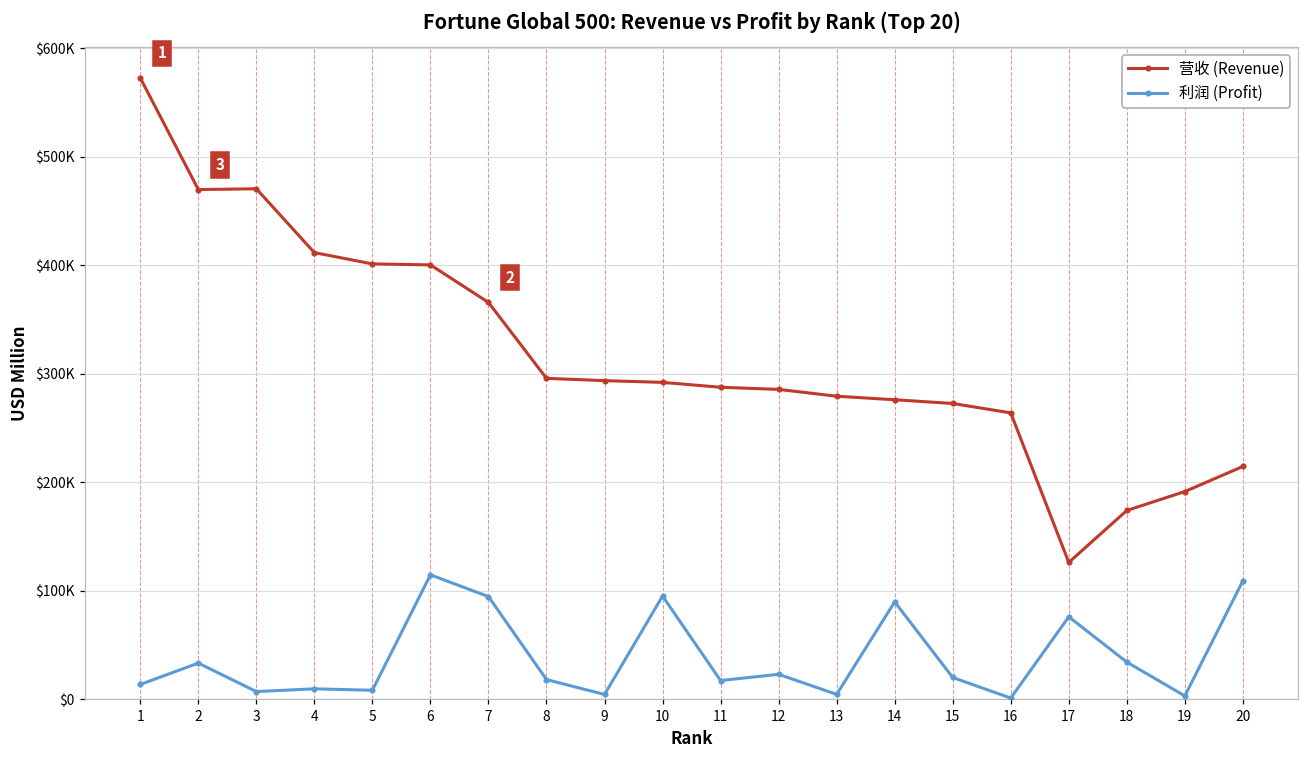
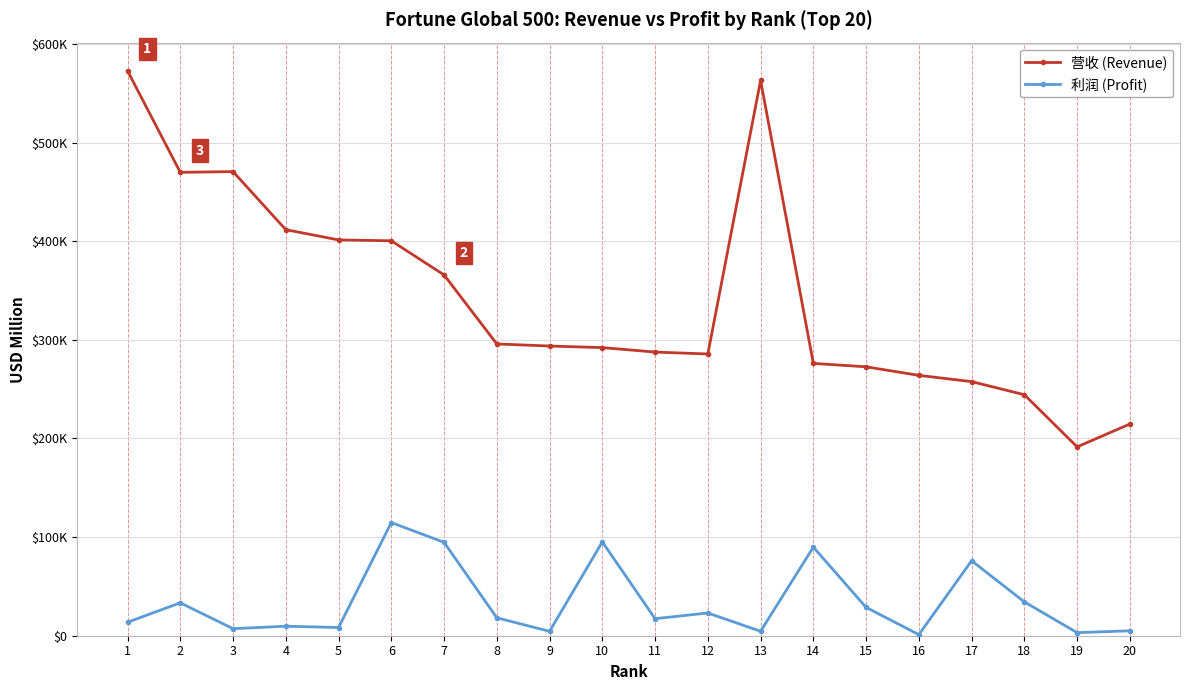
  {
    "营收 (Revenue)": {
      "3": "$470000",
      "4": "$410000",
      "5": "$400000",
      "6": "$400000",
      "8": "$300000",
      "9": "$290000",
      "10": "$290000",
      "11": "$290000",
      "12": "$290000",
-     "13": "$280000",
+     "13": "$560000",
      "14": "$280000",
      "15": "$270000",
      "16": "$260000",
-     "17": "$130000",
-     "18": "$170000",
+     "17": "$260000",
+     "18": "$240000",
      "19": "$190000",
      "20": "$210000"
    },
    "利润 (Profit)": {
      "1": "$10000",
      "2": "$30000",
      "3": "$10000",
      "4": "$10000",
      "5": "$10000",
      "6": "$110000",
      "7": "$90000",
      "8": "$20000",
      "9": "$0",
      "10": "$100000",
      "11": "$20000",
      "12": "$20000",
      "13": "$0",
      "14": "$90000",
-     "15": "$20000",
+     "15": "$30000",
      "16": "$0",
      "17": "$80000",
      "18": "$30000",
      "19": "$0",
-     "20": "$110000"
+     "20": "$0"
    }
  }
